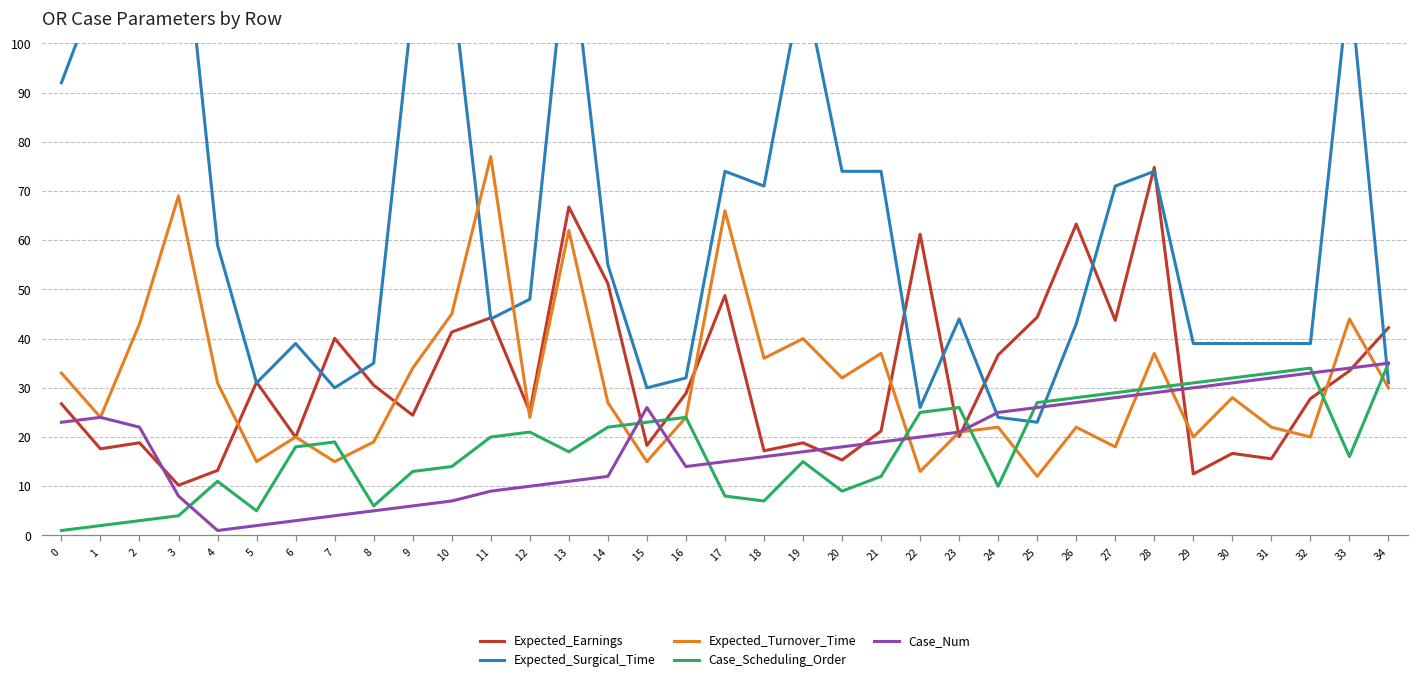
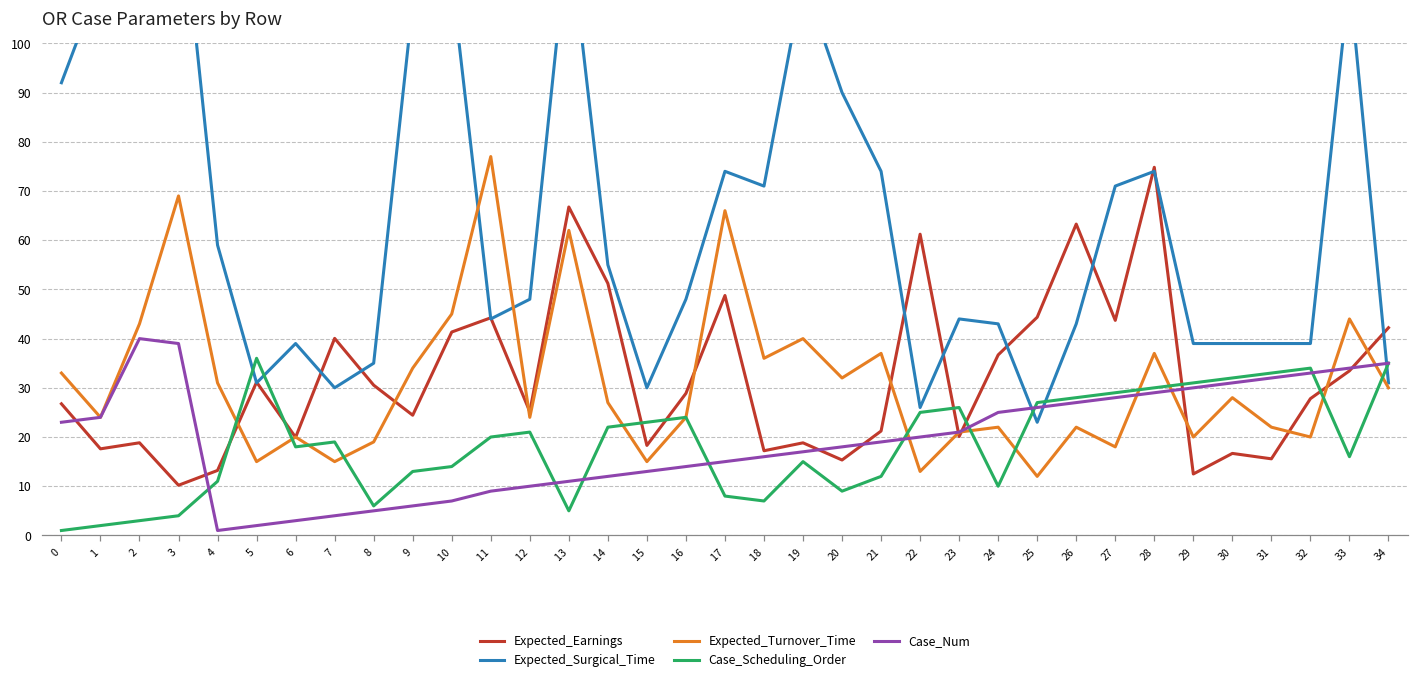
  {
    "Expected_Earnings": {
      "0": 27,
      "1": 18,
      "2": 19,
      "3": 10,
      "4": 13,
      "7": 40,
      "8": 31,
      "9": 24,
      "10": 41,
      "12": 25,
      "13": 67,
      "14": 51,
      "15": 18,
      "16": 29,
      "17": 49,
      "18": 17,
      "19": 19,
      "20": 15,
      "21": 21,
      "22": 61,
      "23": 20,
      "24": 37,
      "25": 44,
      "26": 63,
      "27": 44,
      "28": 75,
      "29": 12,
      "30": 17,
      "31": 16,
      "32": 28,
      "34": 42
    },
    "Expected_Surgical_Time": {
      "0": 92,
      "4": 59,
      "6": 39,
      "7": 30,
      "8": 35,
      "12": 48,
      "14": 55,
      "15": 30,
-     "16": 32,
+     "16": 48,
      "17": 74,
      "18": 71,
-     "20": 74,
+     "20": 90,
      "21": 74,
      "22": 26,
      "23": 44,
-     "24": 24,
+     "24": 43,
      "25": 23,
      "26": 43,
      "27": 71,
      "28": 74,
      "29": 39,
      "30": 39,
      "31": 39,
      "32": 39,
      "34": 31
    },
    "Expected_Turnover_Time": {
      "0": 33,
      "2": 43,
      "3": 69,
      "4": 31,
      "5": 15,
      "7": 15,
      "8": 19,
      "9": 34,
      "10": 45,
      "11": 77,
      "12": 24,
      "13": 62,
      "14": 27,
      "15": 15,
      "17": 66,
      "18": 36,
      "19": 40,
      "20": 32,
      "21": 37,
      "22": 13,
      "24": 22,
      "25": 12,
      "26": 22,
      "27": 18,
      "28": 37,
      "29": 20,
      "30": 28,
      "31": 22,
      "32": 20,
      "33": 44,
      "34": 30
    },
    "Case_Scheduling_Order": {
      "0": 1,
      "1": 2,
      "2": 3,
      "3": 4,
      "4": 11,
-     "5": 5,
+     "5": 36,
      "6": 18,
      "7": 19,
      "8": 6,
      "9": 13,
      "10": 14,
      "11": 20,
      "12": 21,
-     "13": 17,
+     "13": 5,
      "14": 22,
      "15": 23,
      "17": 8,
      "18": 7,
      "19": 15,
      "20": 9,
      "21": 12,
      "22": 25,
      "23": 26,
      "24": 10,
      "25": 27,
      "26": 28,
      "27": 29,
      "28": 30,
      "29": 31,
      "30": 32,
      "31": 33,
      "32": 34,
      "33": 16
    },
    "Case_Num": {
      "0": 23,
-     "2": 22,
-     "3": 8,
+     "2": 40,
+     "3": 39,
      "4": 1,
      "5": 2,
      "6": 3,
      "7": 4,
      "8": 5,
      "9": 6,
      "10": 7,
      "11": 9,
      "12": 10,
      "13": 11,
      "14": 12,
-     "15": 26,
+     "15": 13,
      "16": 14,
      "17": 15,
      "18": 16,
      "19": 17,
      "20": 18,
      "21": 19,
      "22": 20,
      "24": 25,
      "25": 26,
      "26": 27,
      "27": 28,
      "28": 29,
      "29": 30,
      "30": 31,
      "31": 32,
      "32": 33
    }
  }
